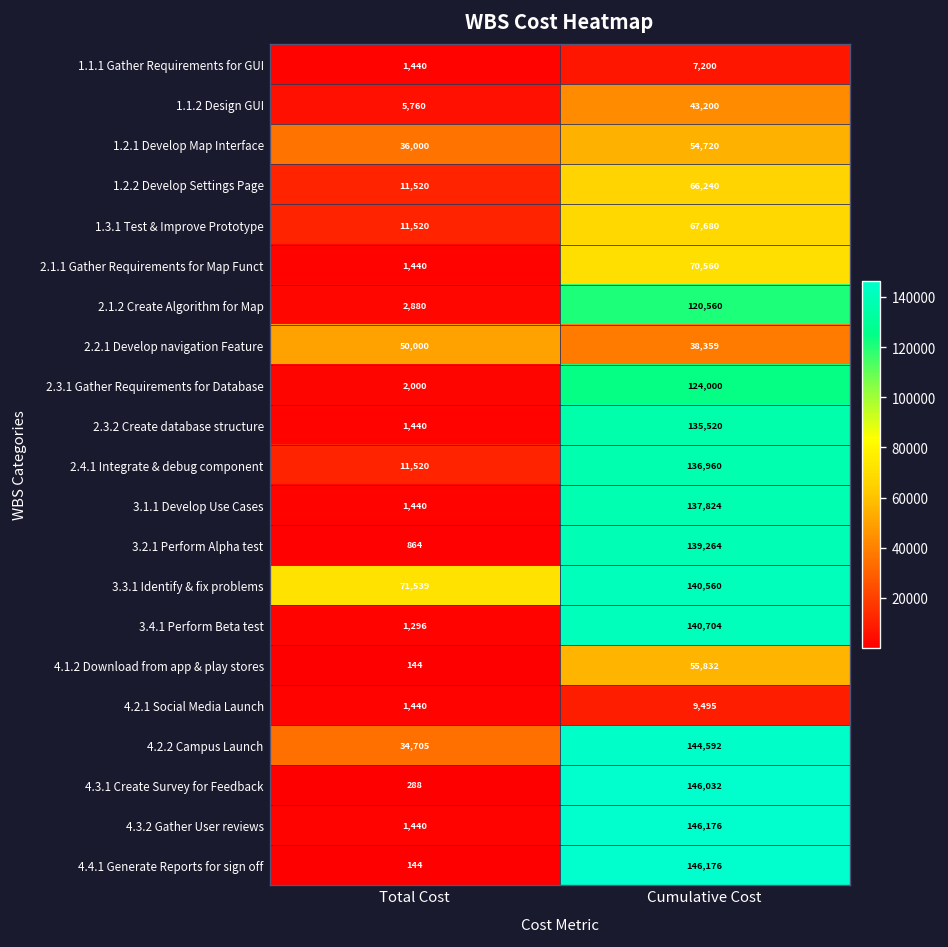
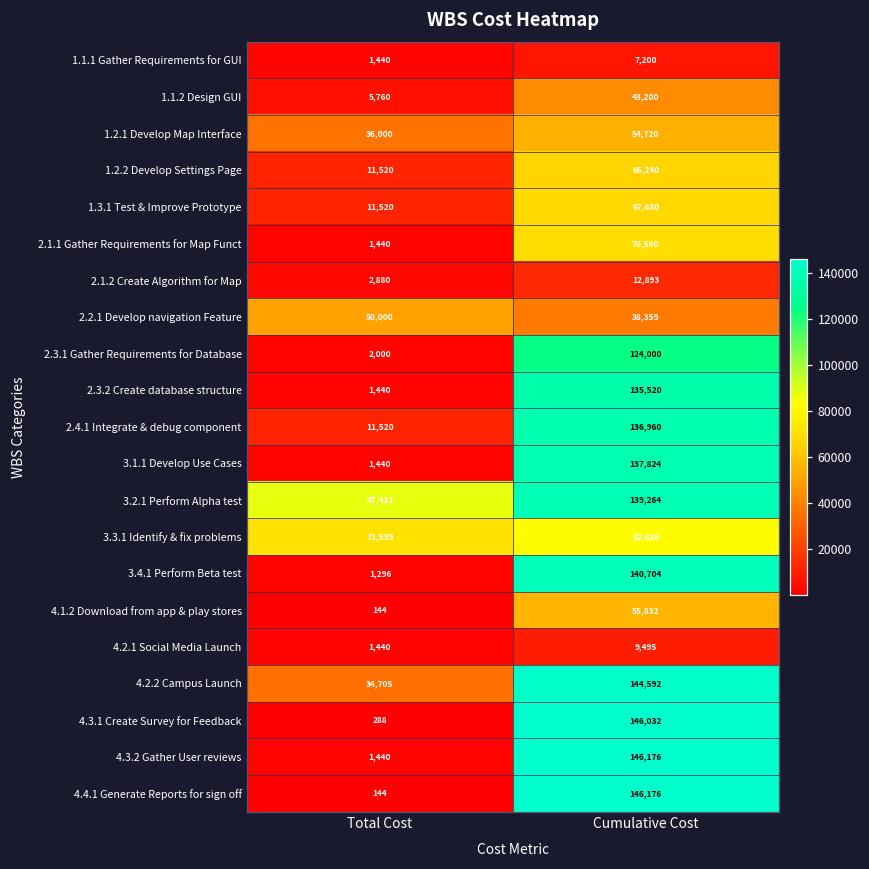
  {
    "1.1.1 Gather Requirements for GUI": {
      "Total Cost": "1,440",
      "Cumulative Cost": "7,200"
    },
    "1.1.2 Design GUI": {
      "Total Cost": "5,760",
      "Cumulative Cost": "43,200"
    },
    "1.2.1 Develop Map Interface": {
      "Total Cost": "36,000",
      "Cumulative Cost": "54,720"
    },
    "1.2.2 Develop Settings Page": {
      "Total Cost": "11,520",
      "Cumulative Cost": "66,240"
    },
    "1.3.1 Test & Improve Prototype": {
      "Total Cost": "11,520",
      "Cumulative Cost": "67,680"
    },
    "2.1.1 Gather Requirements for Map Funct": {
      "Total Cost": "1,440",
      "Cumulative Cost": "70,560"
    },
    "2.1.2 Create Algorithm for Map": {
      "Total Cost": "2,880",
-     "Cumulative Cost": "120,560"
+     "Cumulative Cost": "12,893"
    },
    "2.2.1 Develop navigation Feature": {
      "Total Cost": "50,000",
      "Cumulative Cost": "38,359"
    },
    "2.3.1 Gather Requirements for Database": {
      "Total Cost": "2,000",
      "Cumulative Cost": "124,000"
    },
    "2.3.2 Create database structure": {
      "Total Cost": "1,440",
      "Cumulative Cost": "135,520"
    },
    "2.4.1 Integrate & debug component": {
      "Total Cost": "11,520",
      "Cumulative Cost": "136,960"
    },
    "3.1.1 Develop Use Cases": {
      "Total Cost": "1,440",
      "Cumulative Cost": "137,824"
    },
    "3.2.1 Perform Alpha test": {
-     "Total Cost": "864",
+     "Total Cost": "87,421",
      "Cumulative Cost": "139,264"
    },
    "3.3.1 Identify & fix problems": {
      "Total Cost": "71,539",
-     "Cumulative Cost": "140,560"
+     "Cumulative Cost": "82,626"
    },
    "3.4.1 Perform Beta test": {
      "Total Cost": "1,296",
      "Cumulative Cost": "140,704"
    },
    "4.1.2 Download from app & play stores": {
      "Total Cost": "144",
      "Cumulative Cost": "55,832"
    },
    "4.2.1 Social Media Launch": {
      "Total Cost": "1,440",
      "Cumulative Cost": "9,495"
    },
    "4.2.2 Campus Launch": {
      "Total Cost": "34,705",
      "Cumulative Cost": "144,592"
    },
    "4.3.1 Create Survey for Feedback": {
      "Total Cost": "288",
      "Cumulative Cost": "146,032"
    },
    "4.3.2 Gather User reviews": {
      "Total Cost": "1,440",
      "Cumulative Cost": "146,176"
    },
    "4.4.1 Generate Reports for sign off": {
      "Total Cost": "144",
      "Cumulative Cost": "146,176"
    }
  }
